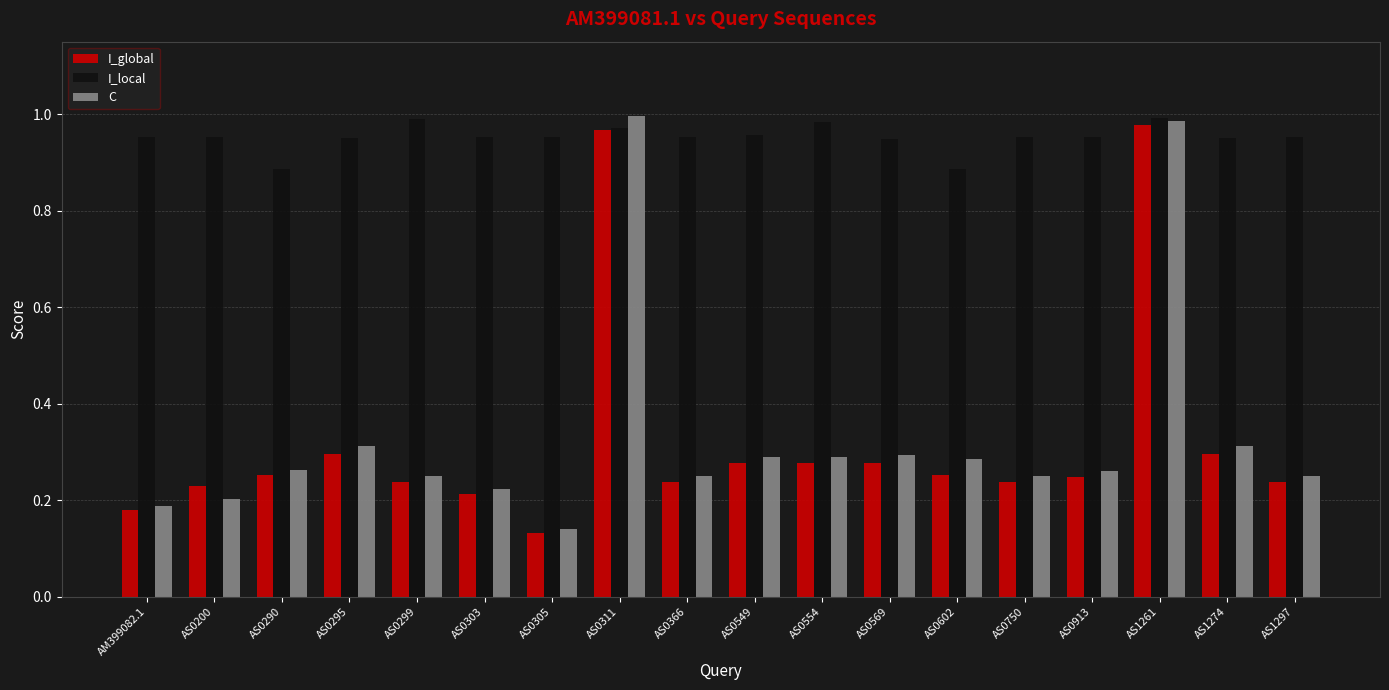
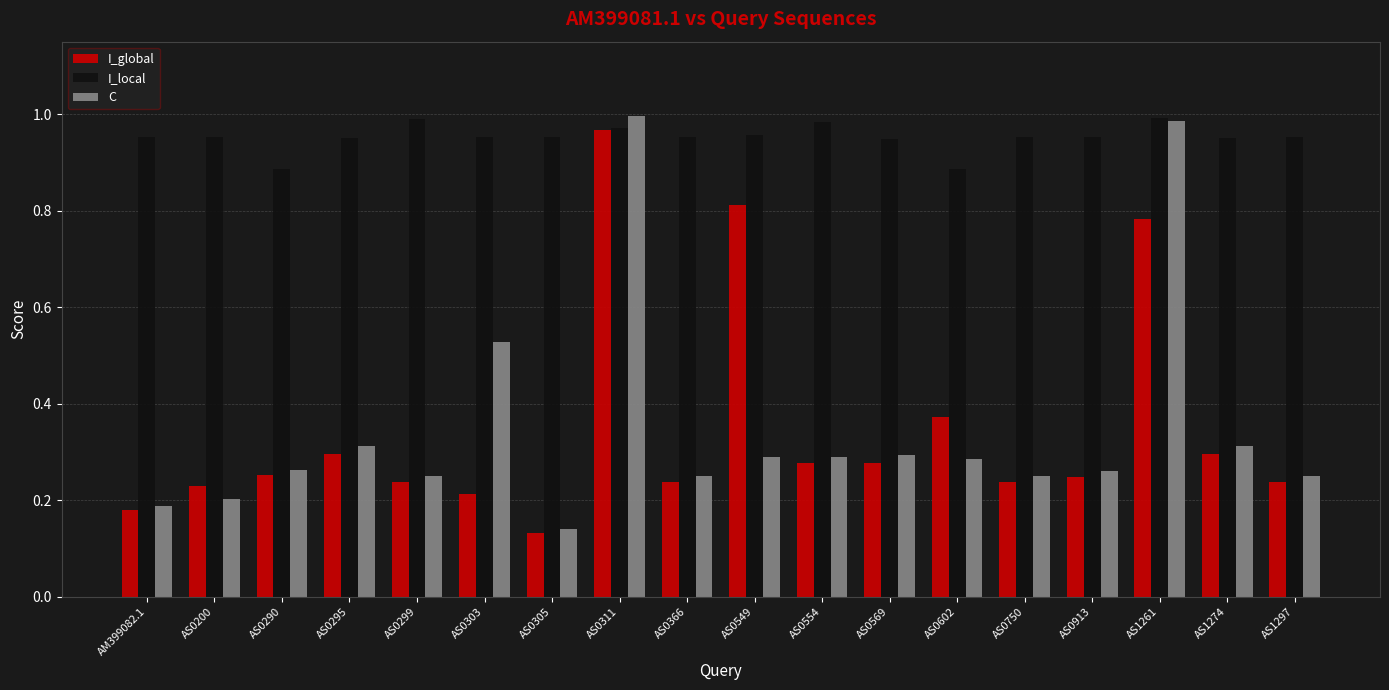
  {
    "I_global": {
      "AM399082.1": 0.18,
      "AS0200": 0.23,
      "AS0290": 0.25,
      "AS0295": 0.30,
      "AS0299": 0.24,
      "AS0303": 0.21,
      "AS0305": 0.13,
      "AS0311": 0.97,
      "AS0366": 0.24,
-     "AS0549": 0.28,
+     "AS0549": 0.81,
      "AS0554": 0.28,
      "AS0569": 0.28,
-     "AS0602": 0.25,
+     "AS0602": 0.37,
      "AS0750": 0.24,
      "AS0913": 0.25,
-     "AS1261": 0.98,
+     "AS1261": 0.78,
      "AS1274": 0.30,
      "AS1297": 0.24
    },
    "I_local": {
      "AM399082.1": 0.95,
      "AS0200": 0.95,
      "AS0290": 0.89,
      "AS0295": 0.95,
      "AS0299": 0.99,
      "AS0303": 0.95,
      "AS0305": 0.95,
      "AS0311": 0.97,
      "AS0366": 0.95,
      "AS0549": 0.96,
      "AS0554": 0.98,
      "AS0569": 0.95,
      "AS0602": 0.89,
      "AS0750": 0.95,
      "AS0913": 0.95,
      "AS1261": 0.99,
      "AS1274": 0.95,
      "AS1297": 0.95
    },
    "C": {
      "AM399082.1": 0.19,
      "AS0200": 0.20,
      "AS0290": 0.26,
      "AS0295": 0.31,
      "AS0299": 0.25,
-     "AS0303": 0.22,
+     "AS0303": 0.53,
      "AS0305": 0.14,
      "AS0311": 1.00,
      "AS0366": 0.25,
      "AS0549": 0.29,
      "AS0554": 0.29,
      "AS0569": 0.29,
      "AS0602": 0.28,
      "AS0750": 0.25,
      "AS0913": 0.26,
      "AS1261": 0.98,
      "AS1274": 0.31,
      "AS1297": 0.25
    }
  }
